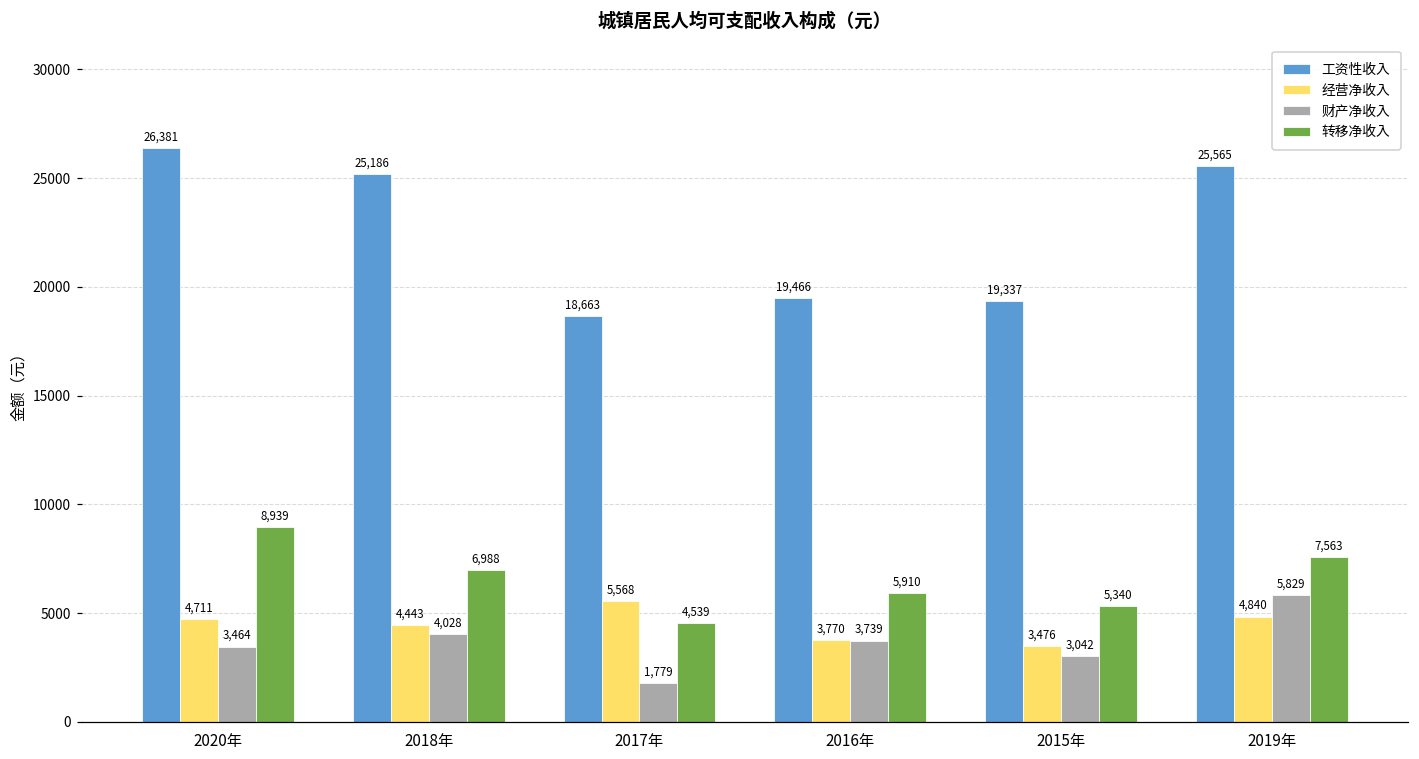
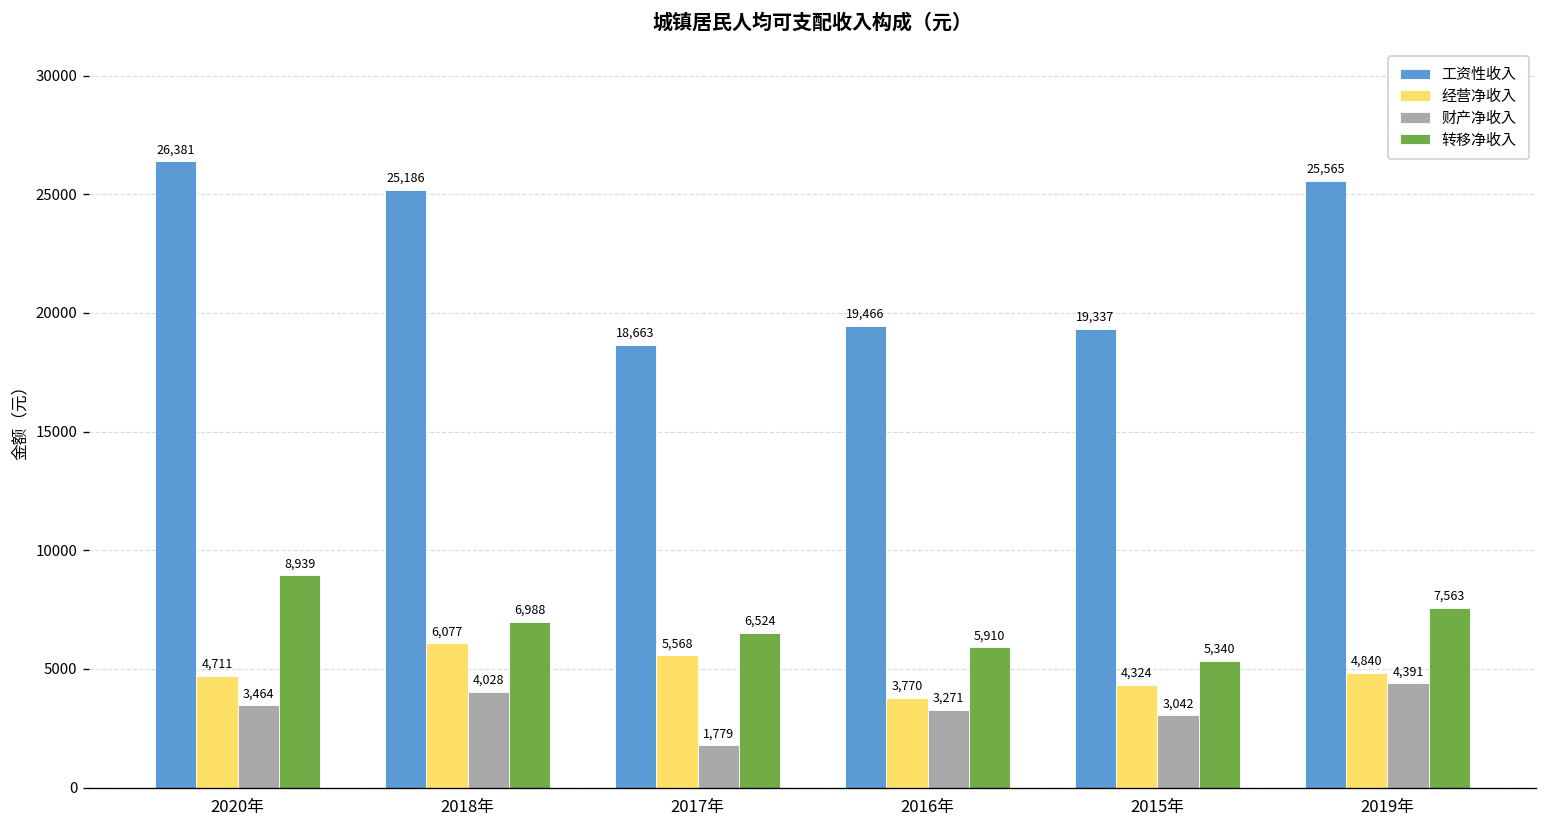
  {
    "工资性收入": {
      "2020年": "26,381",
      "2018年": "25,186",
      "2017年": "18,663",
      "2016年": "19,466",
      "2015年": "19,337",
      "2019年": "25,565"
    },
    "经营净收入": {
      "2020年": "4,711",
-     "2018年": "4,443",
+     "2018年": "6,077",
      "2017年": "5,568",
      "2016年": "3,770",
-     "2015年": "3,476",
+     "2015年": "4,324",
      "2019年": "4,840"
    },
    "财产净收入": {
      "2020年": "3,464",
      "2018年": "4,028",
      "2017年": "1,779",
-     "2016年": "3,739",
+     "2016年": "3,271",
      "2015年": "3,042",
-     "2019年": "5,829"
+     "2019年": "4,391"
    },
    "转移净收入": {
      "2020年": "8,939",
      "2018年": "6,988",
-     "2017年": "4,539",
+     "2017年": "6,524",
      "2016年": "5,910",
      "2015年": "5,340",
      "2019年": "7,563"
    }
  }
